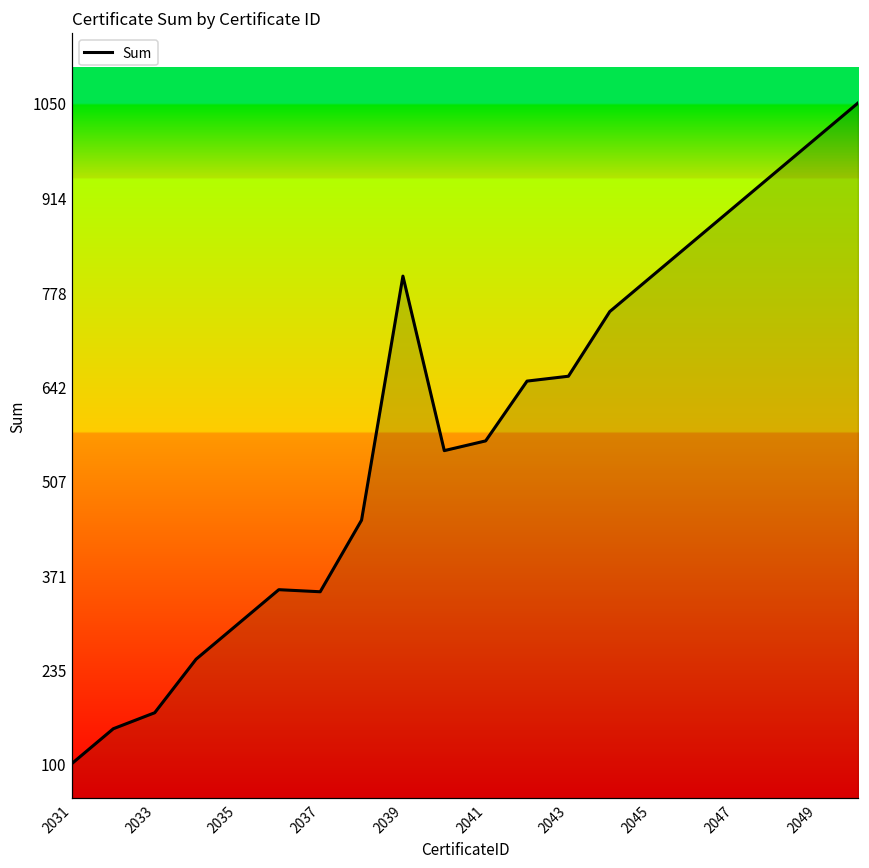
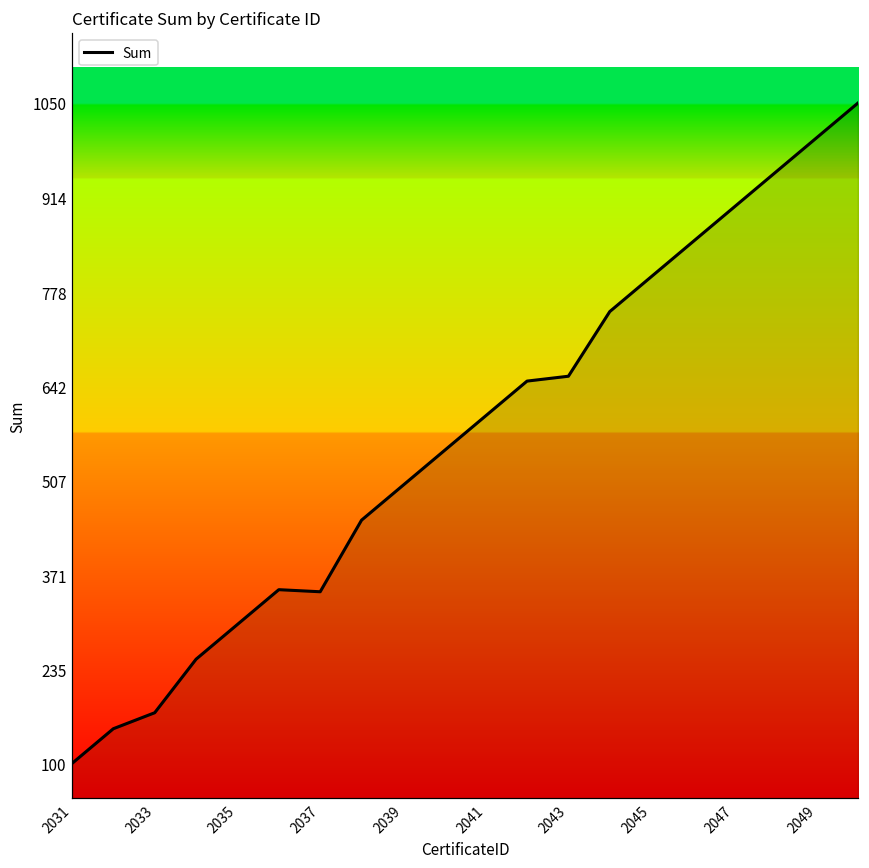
  {
    "2031": 100,
    "2033": 170,
    "2035": 300,
    "2037": 350,
-   "2039": 800,
-   "2041": 560,
+   "2039": 500,
+   "2041": 600,
    "2043": 660,
    "2045": 800,
    "2047": 900,
    "2049": 1000
  }
